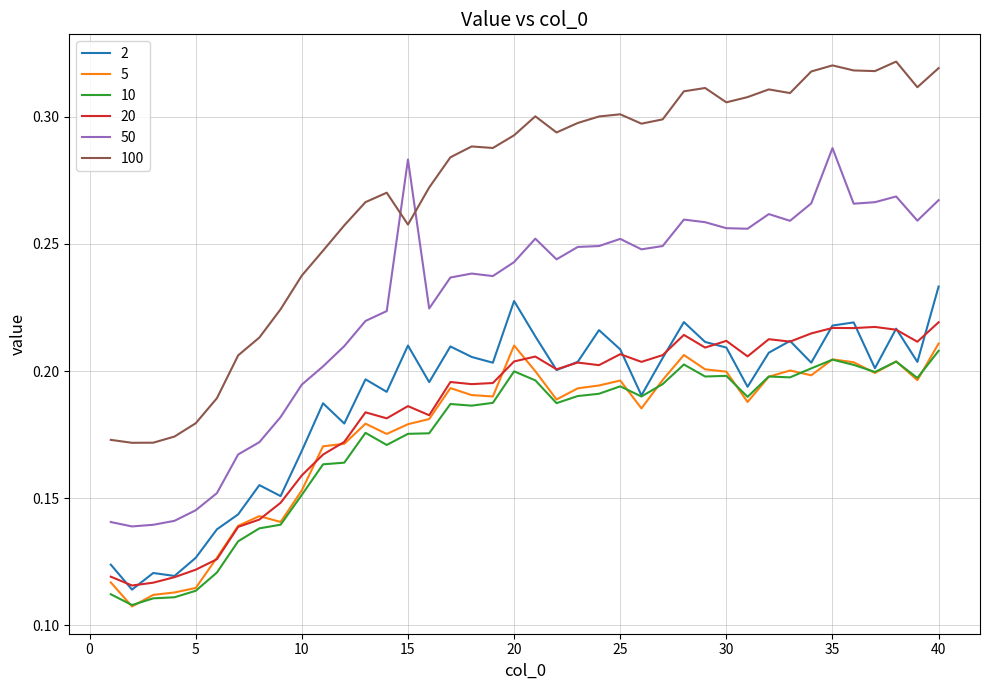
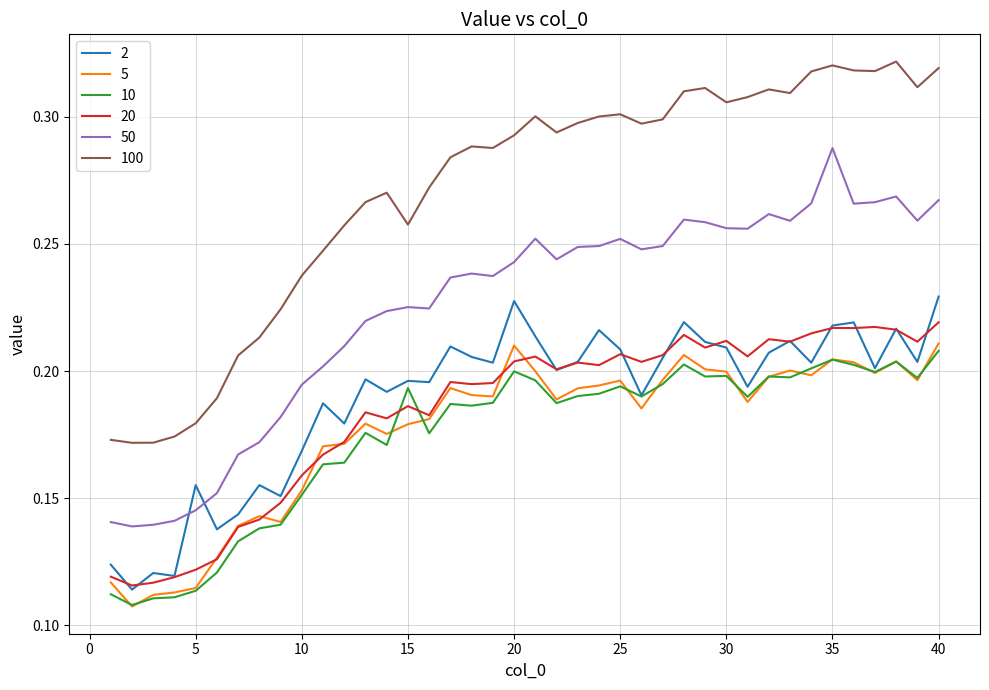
  {
    "2": {
-     "5": 0.127,
+     "5": 0.155,
      "10": 0.169,
-     "15": 0.210,
+     "15": 0.196,
      "20": 0.228,
      "25": 0.209,
      "30": 0.209,
-     "40": 0.233
+     "40": 0.229
    },
    "5": {
      "5": 0.115,
      "10": 0.153,
      "15": 0.179,
      "20": 0.210,
      "25": 0.196,
      "30": 0.200,
      "40": 0.211
    },
    "10": {
      "5": 0.114,
      "10": 0.151,
-     "15": 0.175,
+     "15": 0.193,
      "20": 0.200,
      "25": 0.194,
      "30": 0.198,
      "40": 0.208
    },
    "20": {
      "5": 0.122,
      "10": 0.159,
      "15": 0.186,
      "20": 0.204,
      "25": 0.207,
      "30": 0.212,
      "40": 0.219
    },
    "50": {
      "5": 0.145,
      "10": 0.195,
-     "15": 0.283,
+     "15": 0.225,
      "20": 0.243,
      "25": 0.252,
      "30": 0.256,
      "35": 0.288,
      "40": 0.267
    },
    "100": {
      "5": 0.179,
      "10": 0.238,
      "15": 0.258,
      "20": 0.293,
      "25": 0.301,
      "30": 0.306,
      "35": 0.320,
      "40": 0.319
    }
  }
